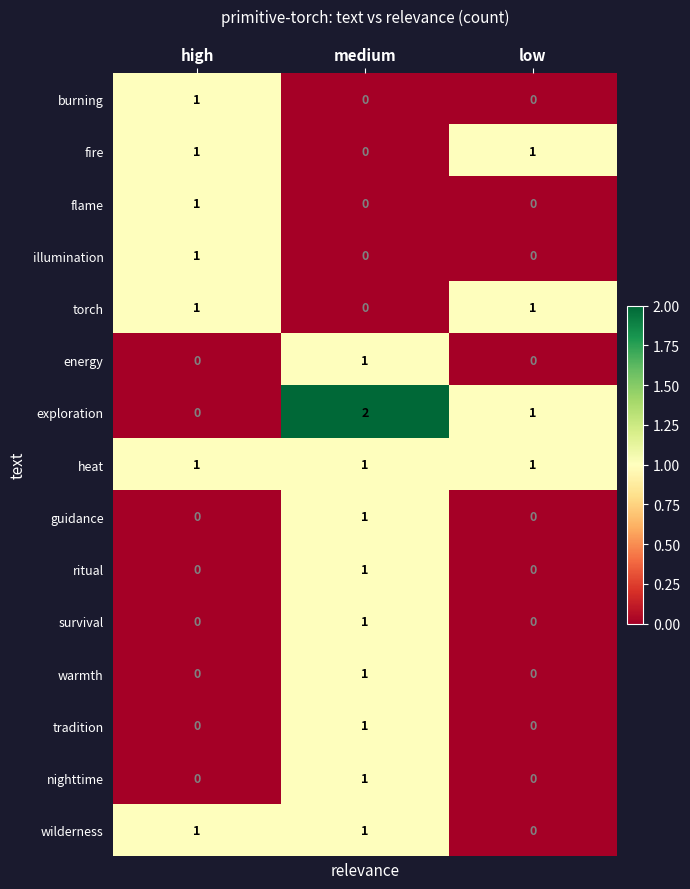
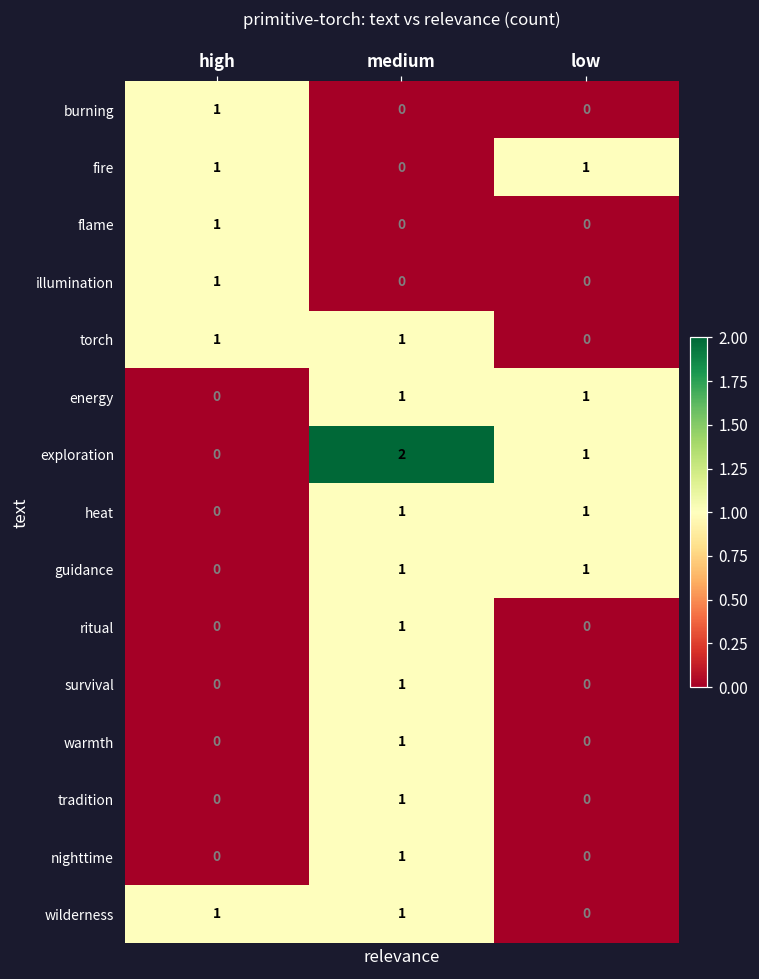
  {
    "burning": {
      "high": 1,
      "medium": 0,
      "low": 0
    },
    "fire": {
      "high": 1,
      "medium": 0,
      "low": 1
    },
    "flame": {
      "high": 1,
      "medium": 0,
      "low": 0
    },
    "illumination": {
      "high": 1,
      "medium": 0,
      "low": 0
    },
    "torch": {
      "high": 1,
-     "medium": 0,
-     "low": 1
+     "medium": 1,
+     "low": 0
    },
    "energy": {
      "high": 0,
      "medium": 1,
-     "low": 0
+     "low": 1
    },
    "exploration": {
      "high": 0,
      "medium": 2,
      "low": 1
    },
    "heat": {
-     "high": 1,
+     "high": 0,
      "medium": 1,
      "low": 1
    },
    "guidance": {
      "high": 0,
      "medium": 1,
-     "low": 0
+     "low": 1
    },
    "ritual": {
      "high": 0,
      "medium": 1,
      "low": 0
    },
    "survival": {
      "high": 0,
      "medium": 1,
      "low": 0
    },
    "warmth": {
      "high": 0,
      "medium": 1,
      "low": 0
    },
    "tradition": {
      "high": 0,
      "medium": 1,
      "low": 0
    },
    "nighttime": {
      "high": 0,
      "medium": 1,
      "low": 0
    },
    "wilderness": {
      "high": 1,
      "medium": 1,
      "low": 0
    }
  }
